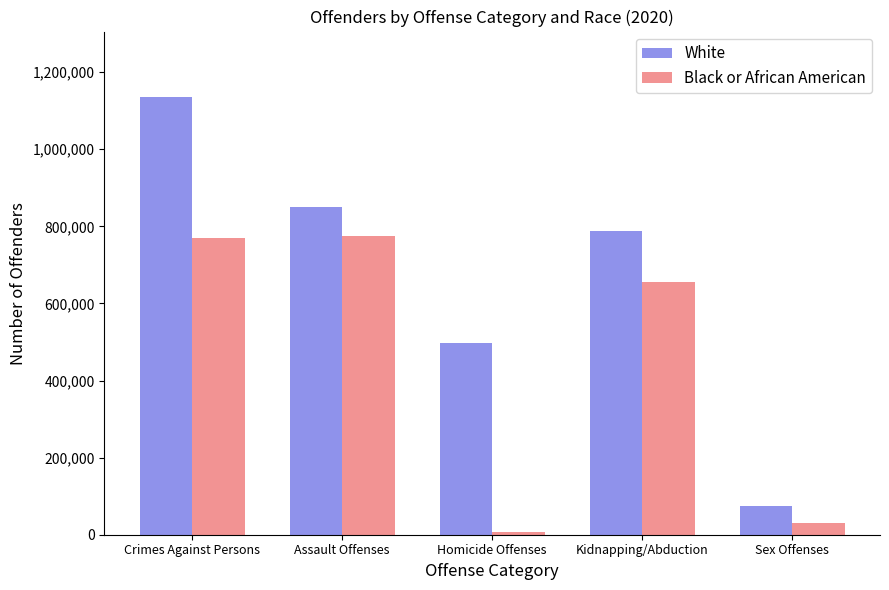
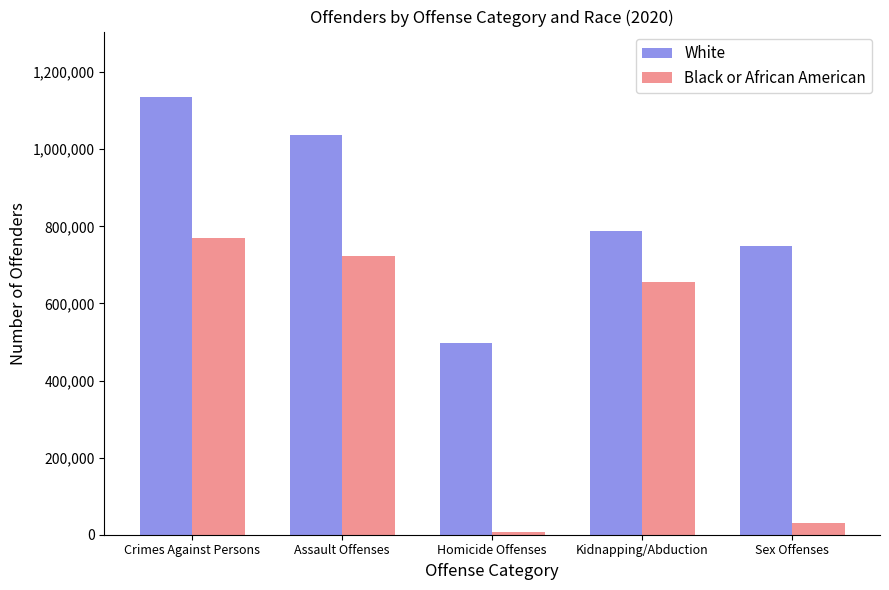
  {
    "White": {
      "Crimes Against Persons": "1,130,000",
-     "Assault Offenses": "850,000",
+     "Assault Offenses": "1,040,000",
      "Homicide Offenses": "500,000",
      "Kidnapping/Abduction": "790,000",
-     "Sex Offenses": "70,000"
+     "Sex Offenses": "750,000"
    },
    "Black or African American": {
      "Crimes Against Persons": "770,000",
-     "Assault Offenses": "770,000",
+     "Assault Offenses": "720,000",
      "Kidnapping/Abduction": "650,000",
      "Sex Offenses": "30,000"
    }
  }
